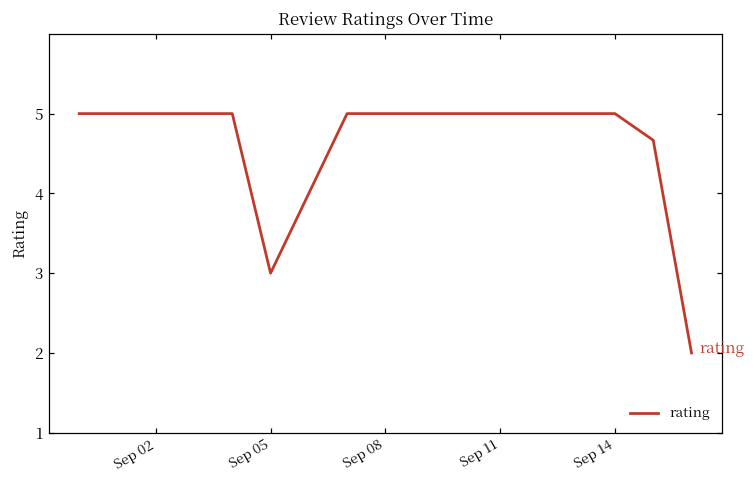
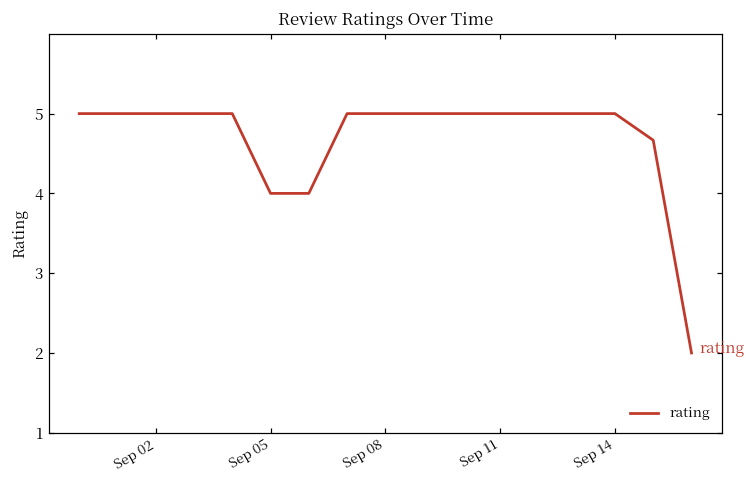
  {
-   "Sep 05": 3,
+   "Sep 05": 4,
    "Sep 11": 5,
    "Sep 14": 5
  }
